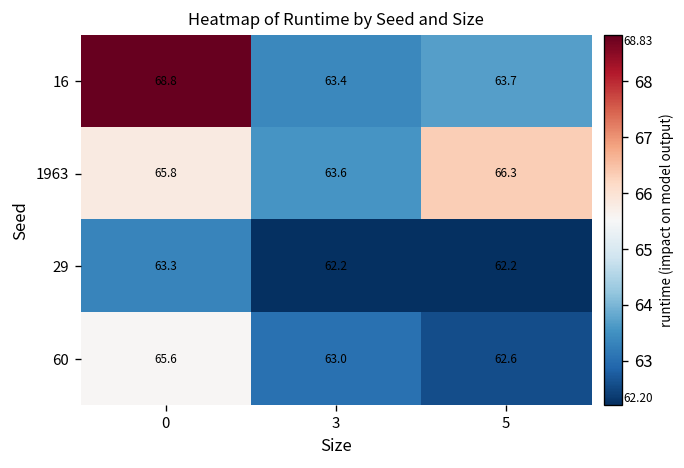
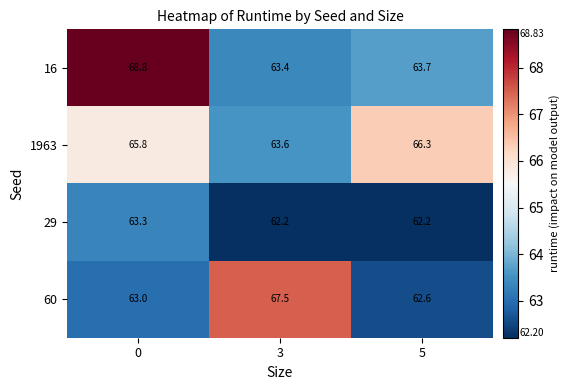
  {
    "60": {
-     "0": 65.6,
-     "3": 63.0
+     "0": 63.0,
+     "3": 67.5
    }
  }
